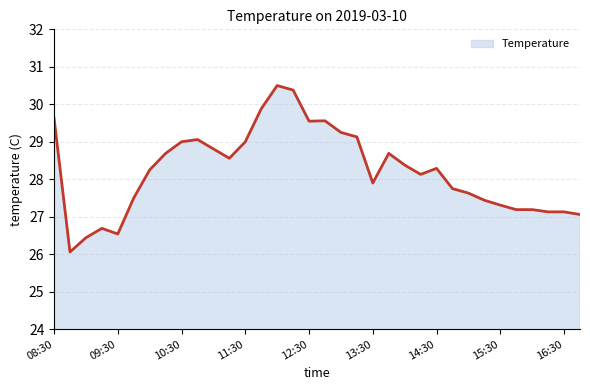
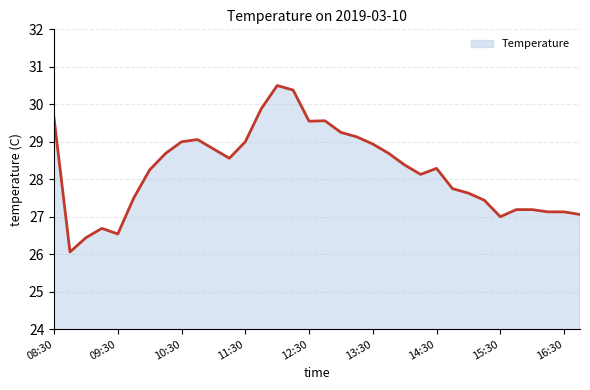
  {
    "08:30": 29.6,
    "09:30": 26.5,
    "10:30": 29.0,
    "11:30": 29.0,
    "12:30": 29.6,
-   "13:30": 27.9,
+   "13:30": 28.9,
    "14:30": 28.3,
-   "15:30": 27.3,
+   "15:30": 27.0,
    "16:30": 27.1
  }
